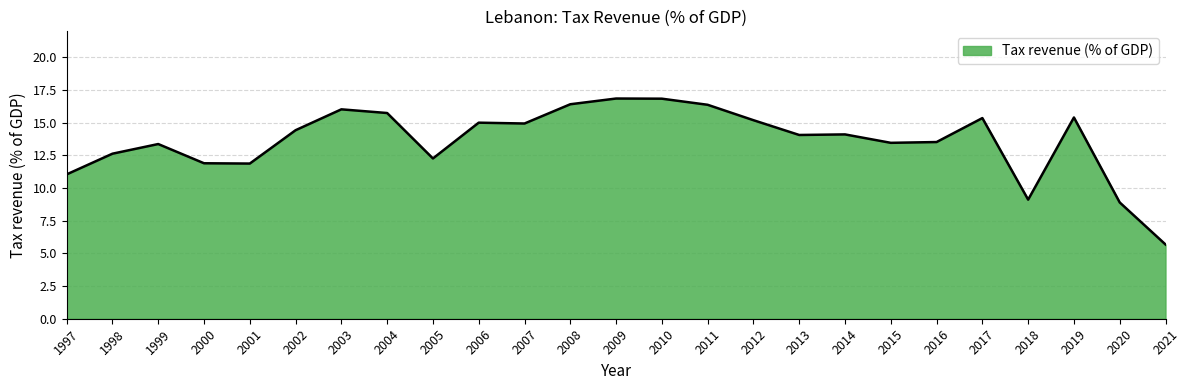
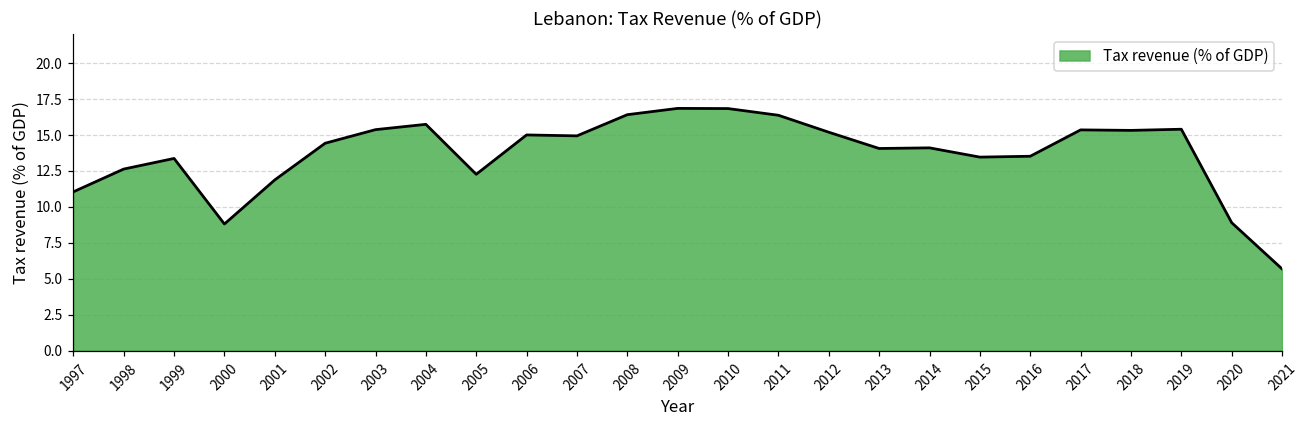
  {
    "1997": 11.0,
    "1998": 12.6,
    "1999": 13.4,
-   "2000": 11.9,
+   "2000": 8.8,
    "2001": 11.9,
    "2002": 14.4,
-   "2003": 16.0,
+   "2003": 15.4,
    "2004": 15.7,
    "2005": 12.3,
    "2006": 15.0,
    "2007": 14.9,
    "2008": 16.4,
    "2009": 16.9,
    "2010": 16.8,
    "2011": 16.4,
    "2012": 15.2,
    "2013": 14.1,
    "2014": 14.1,
    "2015": 13.5,
    "2016": 13.5,
    "2017": 15.4,
-   "2018": 9.1,
+   "2018": 15.3,
    "2019": 15.4,
    "2020": 8.9,
    "2021": 5.7
  }
